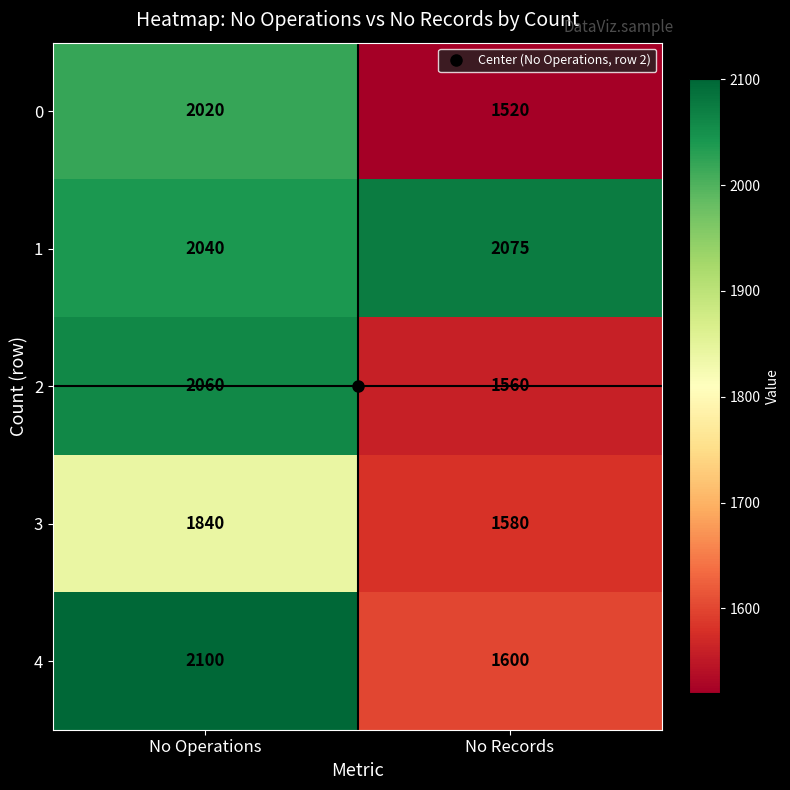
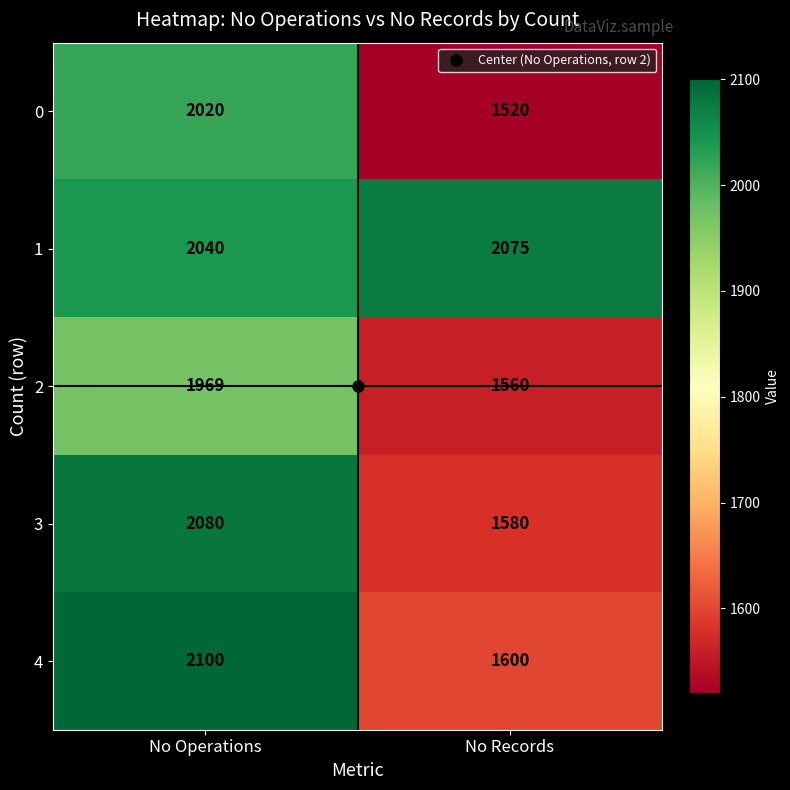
  {
    "0": {
      "No Operations": 2020,
      "No Records": 1520
    },
    "1": {
      "No Operations": 2040,
      "No Records": 2075
    },
    "2": {
-     "No Operations": 2060,
+     "No Operations": 1969,
      "No Records": 1560
    },
    "3": {
-     "No Operations": 1840,
+     "No Operations": 2080,
      "No Records": 1580
    },
    "4": {
      "No Operations": 2100,
      "No Records": 1600
    }
  }
